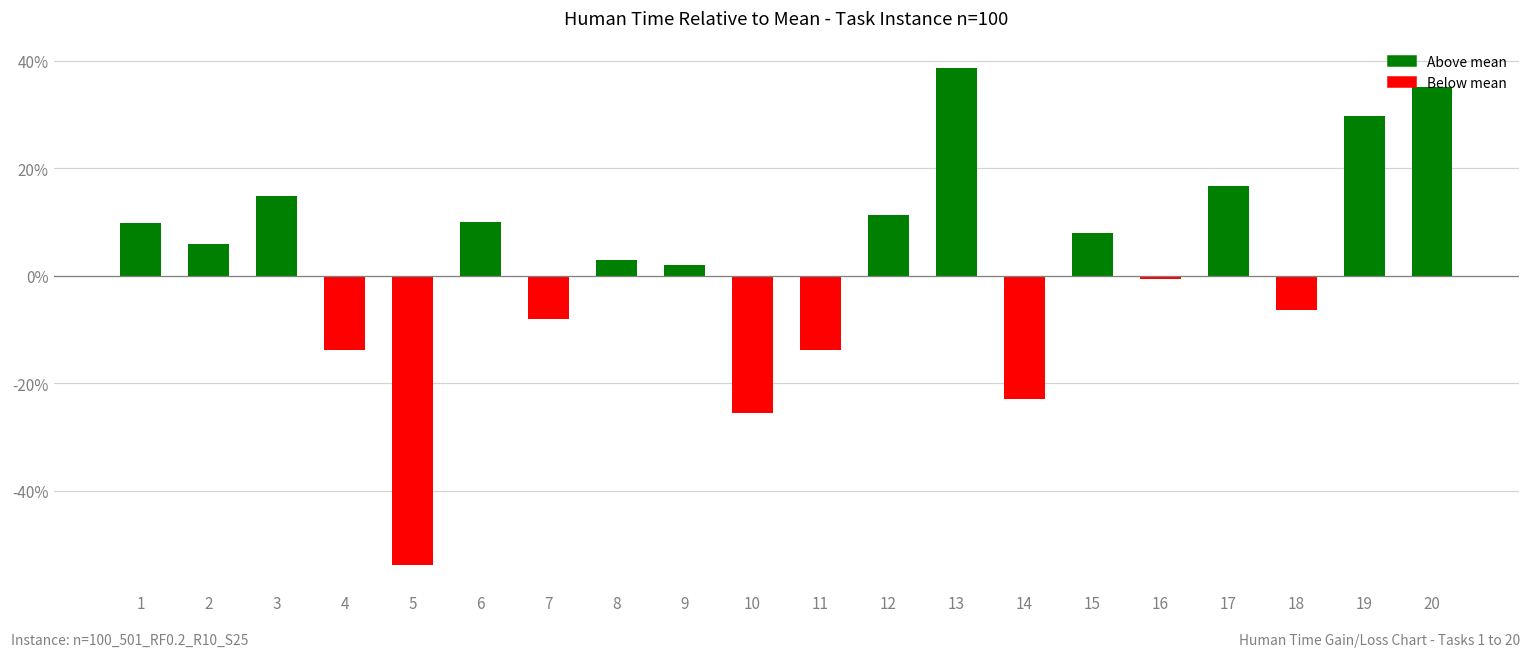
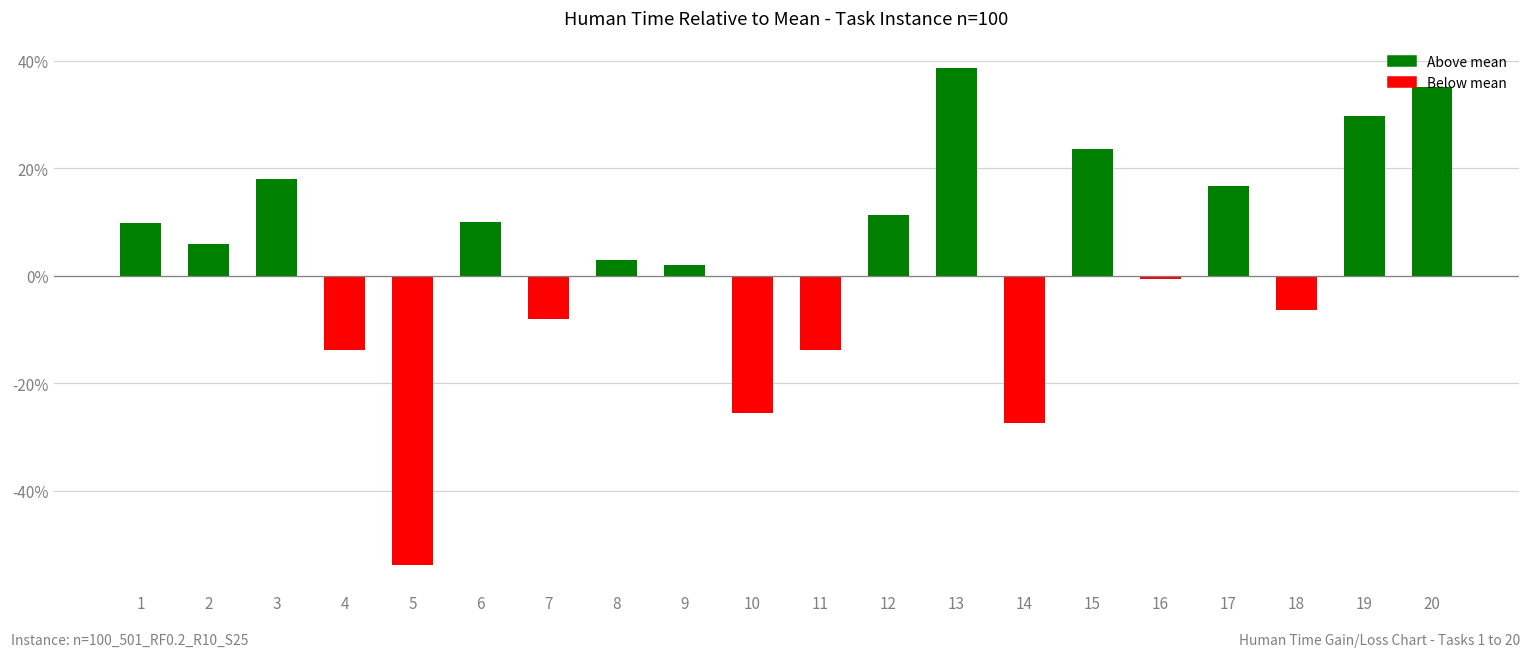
  {
    "1": "10%",
    "2": "6%",
-   "3": "15%",
+   "3": "18%",
    "4": "-14%",
    "5": "-54%",
    "6": "10%",
    "7": "-8%",
    "8": "3%",
    "9": "2%",
    "10": "-25%",
    "11": "-14%",
    "12": "11%",
    "13": "39%",
-   "14": "-23%",
-   "15": "8%",
+   "14": "-27%",
+   "15": "24%",
    "16": "-1%",
    "17": "17%",
    "18": "-6%",
    "19": "30%",
    "20": "35%"
  }
